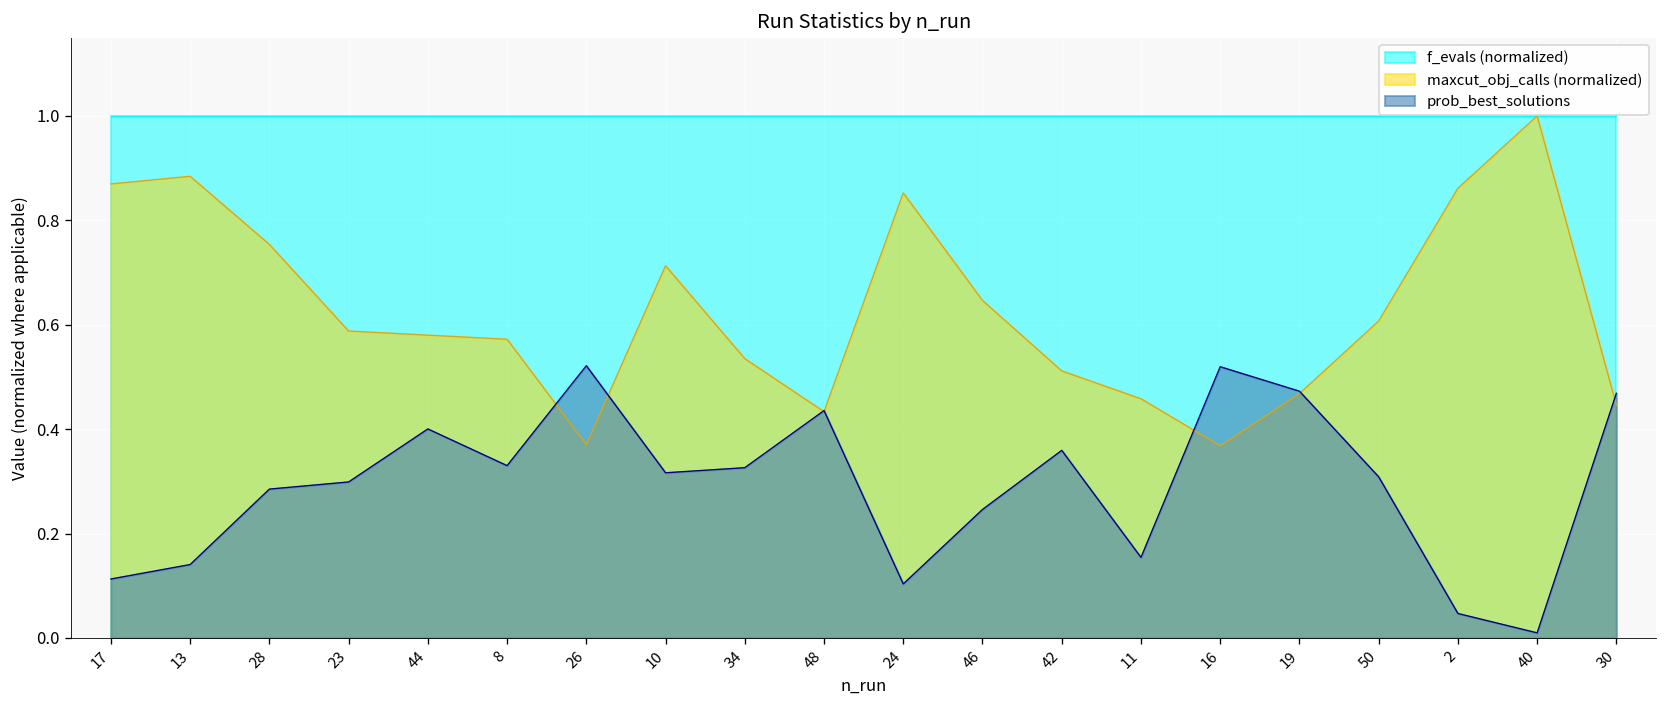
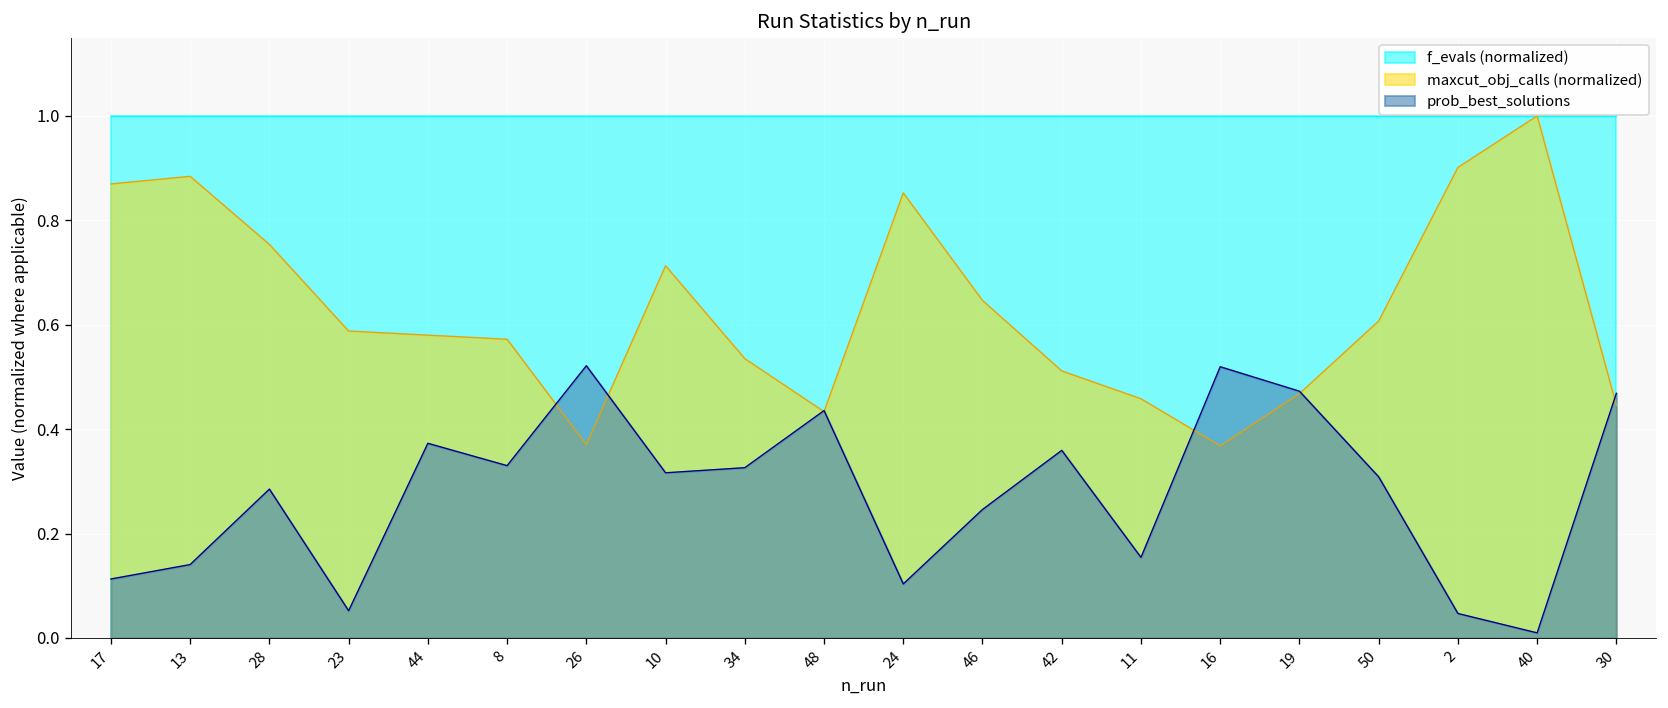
  {
    "f_evals (normalized)": {
      "17": 1.00,
      "13": 1.00,
      "28": 1.00,
      "23": 1.00,
      "44": 1.00,
      "8": 1.00,
      "26": 1.00,
      "10": 1.00,
      "34": 1.00,
      "48": 1.00,
      "24": 1.00,
      "46": 1.00,
      "42": 1.00,
      "11": 1.00,
      "16": 1.00,
      "19": 1.00,
      "50": 1.00
    },
    "maxcut_obj_calls (normalized)": {
      "17": 0.87,
      "13": 0.88,
      "28": 0.75,
      "23": 0.59,
      "44": 0.58,
      "8": 0.57,
      "26": 0.37,
      "10": 0.71,
      "34": 0.54,
      "24": 0.85,
      "46": 0.65,
      "42": 0.51,
      "11": 0.46,
      "16": 0.37,
      "50": 0.61,
-     "2": 0.86,
+     "2": 0.90,
      "30": 0.45
    },
    "prob_best_solutions": {
      "17": 0.11,
      "13": 0.14,
      "28": 0.29,
-     "23": 0.30,
-     "44": 0.40,
+     "23": 0.05,
+     "44": 0.37,
      "8": 0.33,
      "26": 0.52,
      "10": 0.32,
      "34": 0.33,
      "24": 0.10,
      "46": 0.25,
      "42": 0.36,
      "11": 0.15,
      "16": 0.52,
      "50": 0.31,
      "2": 0.05,
      "40": 0.01,
      "30": 0.47
    }
  }
